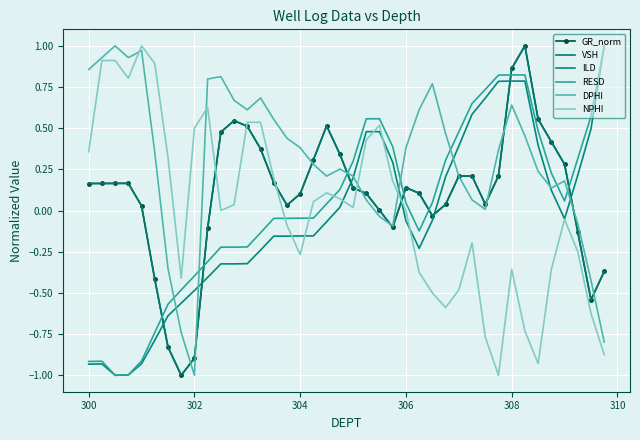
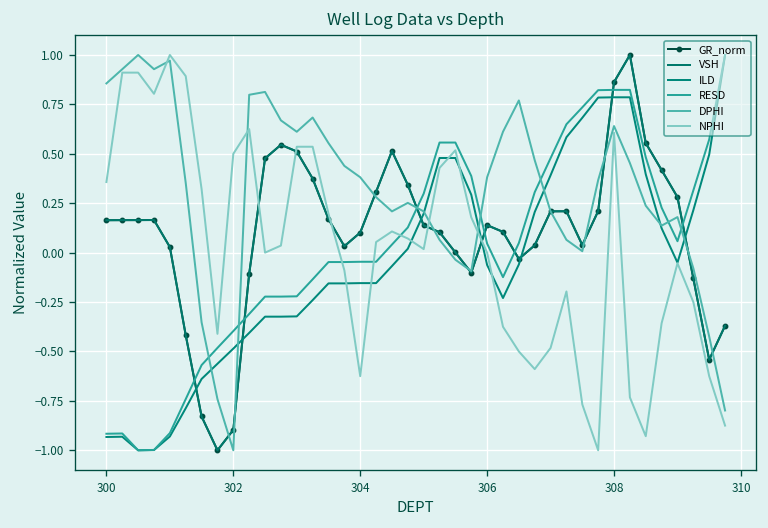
  {
    "NPHI": {
      "300": 0.36,
      "302": 0.50,
-     "304": -0.27,
+     "304": -0.62,
      "306": 0.00,
-     "308": -0.36
+     "308": 0.61
    }
  }
